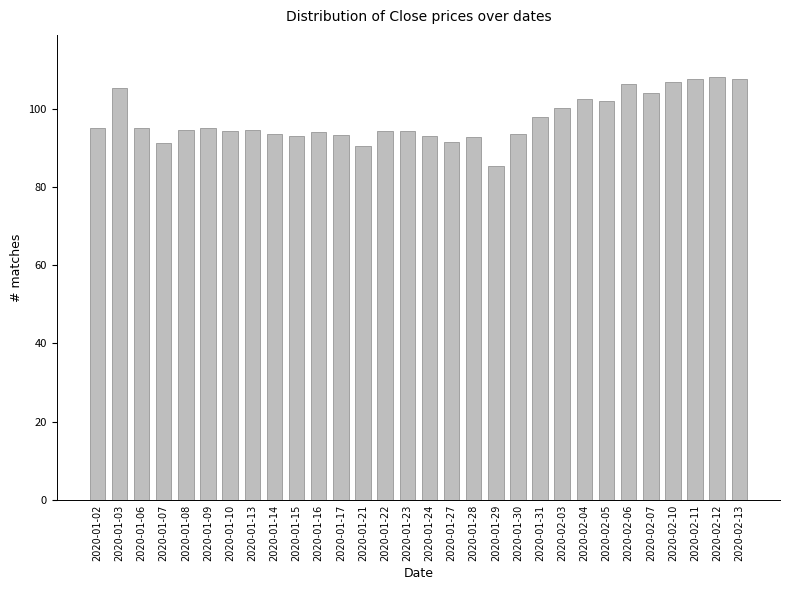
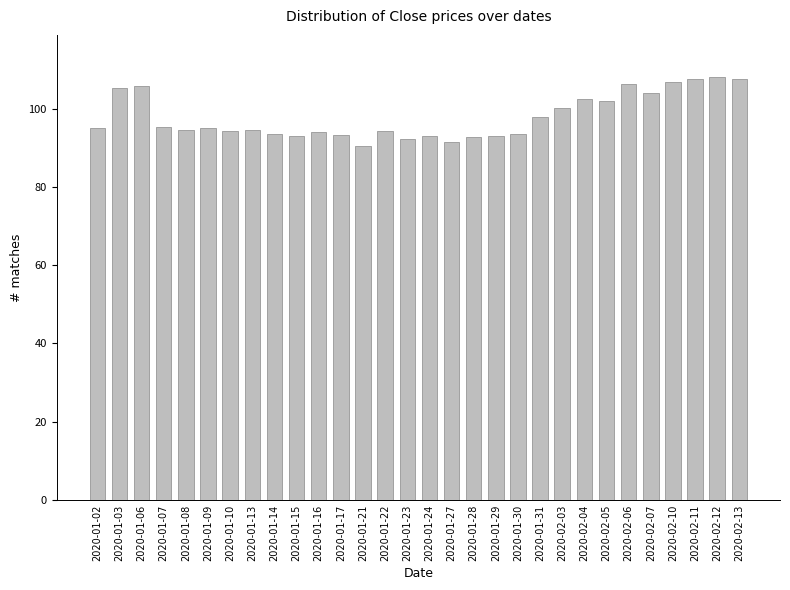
  {
    "2020-01-02": 95,
    "2020-01-03": 105,
-   "2020-01-06": 95,
-   "2020-01-07": 91,
+   "2020-01-06": 106,
+   "2020-01-07": 95,
    "2020-01-08": 95,
    "2020-01-09": 95,
    "2020-01-10": 94,
    "2020-01-13": 95,
    "2020-01-14": 93,
    "2020-01-15": 93,
    "2020-01-16": 94,
    "2020-01-17": 93,
    "2020-01-21": 90,
    "2020-01-22": 94,
-   "2020-01-23": 94,
+   "2020-01-23": 92,
    "2020-01-24": 93,
    "2020-01-27": 91,
    "2020-01-28": 93,
-   "2020-01-29": 85,
+   "2020-01-29": 93,
    "2020-01-30": 94,
    "2020-01-31": 98,
    "2020-02-03": 100,
    "2020-02-04": 102,
    "2020-02-05": 102,
    "2020-02-06": 106,
    "2020-02-07": 104,
    "2020-02-10": 107,
    "2020-02-11": 108,
    "2020-02-12": 108,
    "2020-02-13": 107
  }
